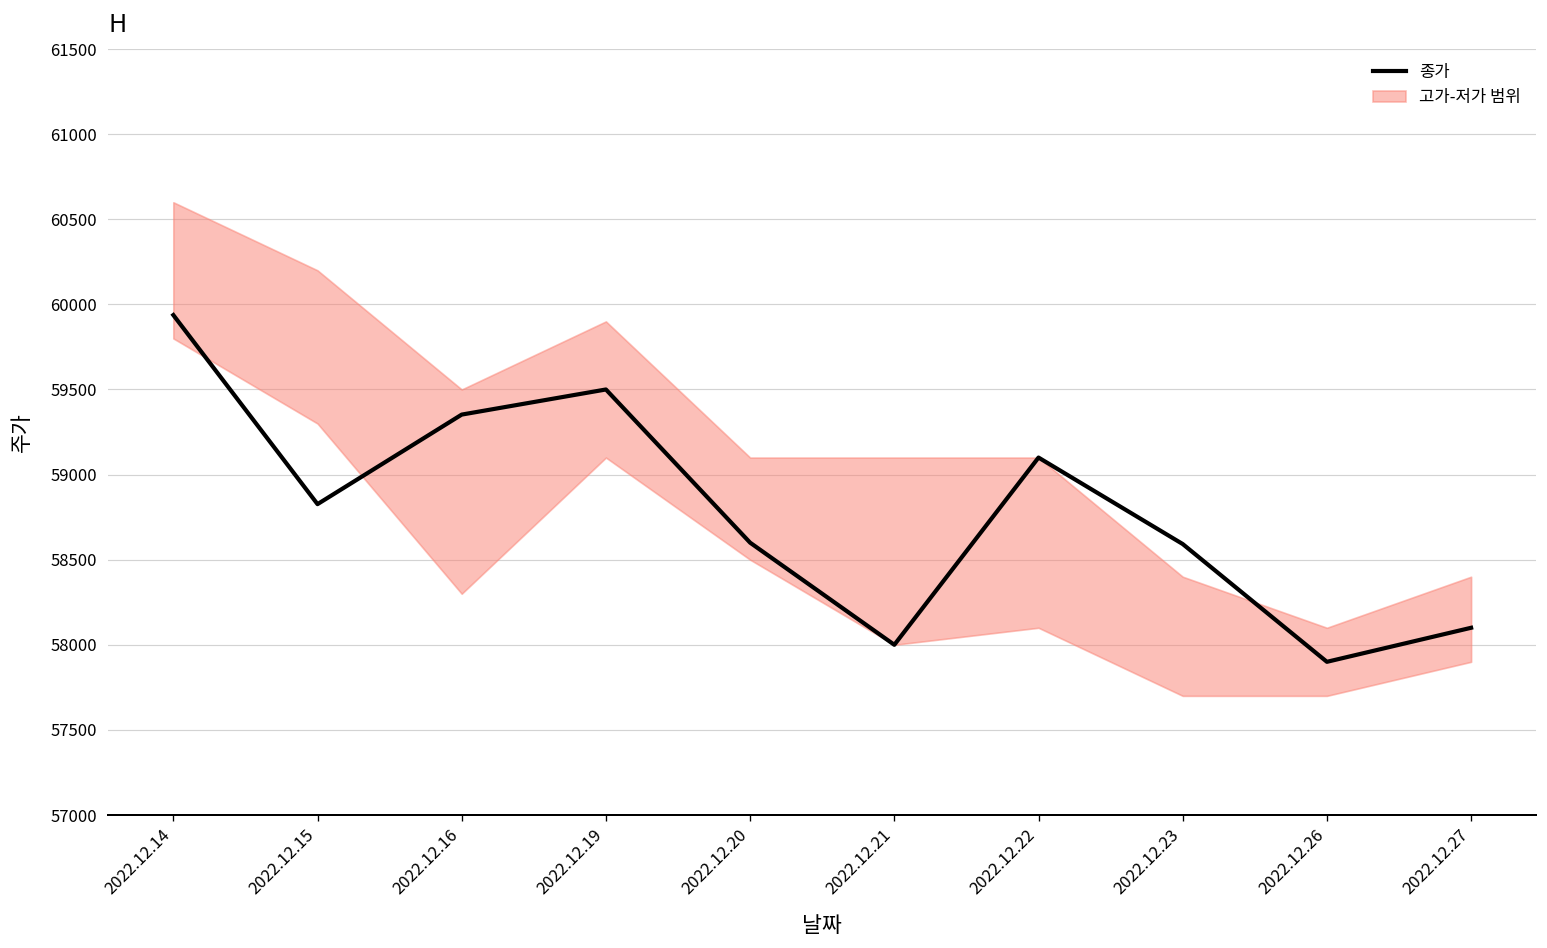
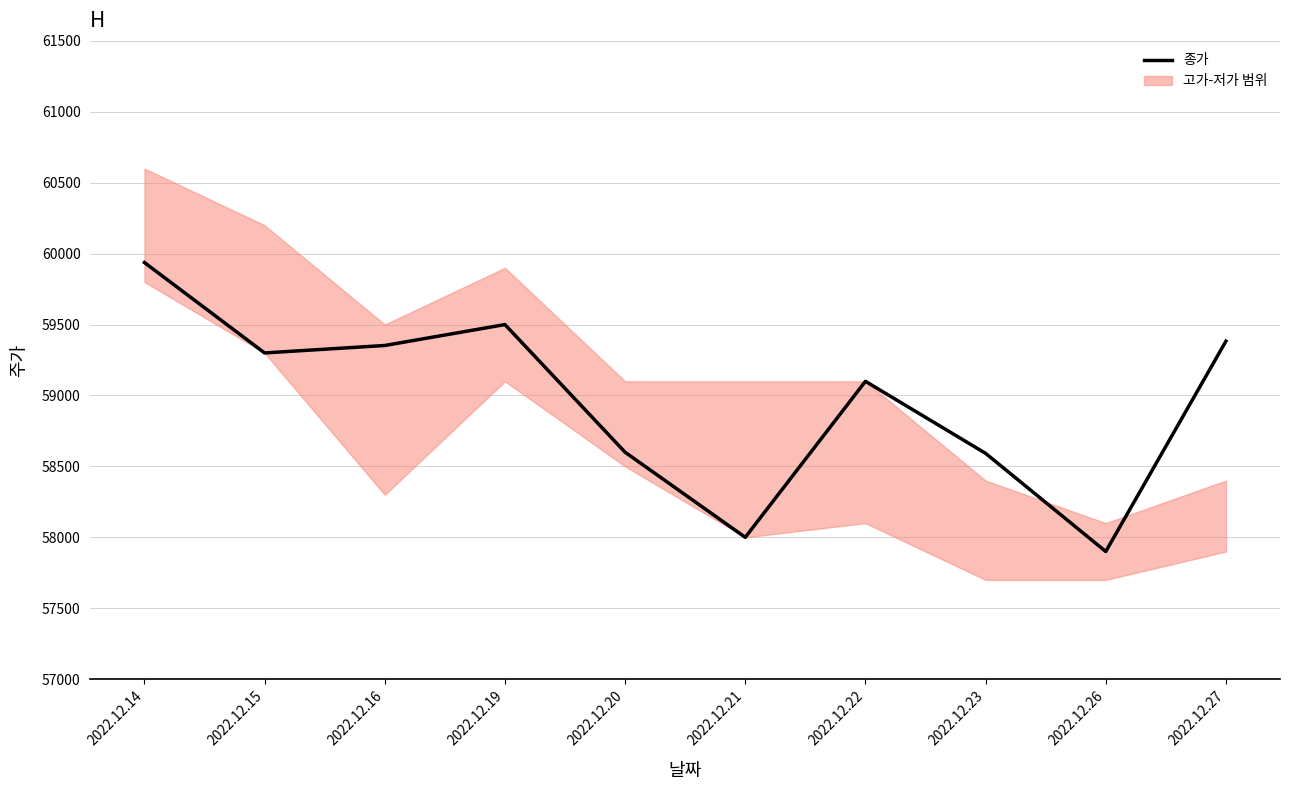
  {
    "종가": {
      "2022.12.14": 59940,
-     "2022.12.15": 58830,
+     "2022.12.15": 59300,
      "2022.12.16": 59350,
      "2022.12.19": 59500,
      "2022.12.20": 58600,
      "2022.12.21": 58000,
      "2022.12.23": 58590,
      "2022.12.26": 57900,
-     "2022.12.27": 58100
+     "2022.12.27": 59380
    }
  }
